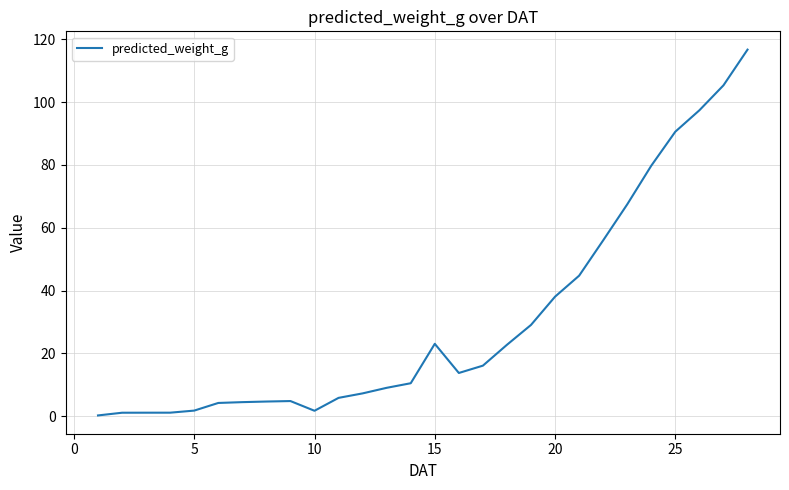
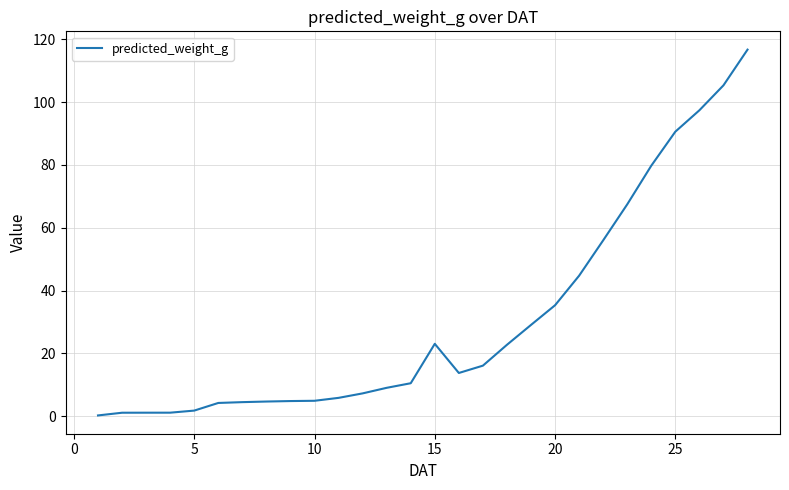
  {
    "5": 2,
-   "10": 2,
+   "10": 5,
    "15": 23,
-   "20": 38,
+   "20": 35,
    "25": 91
  }
